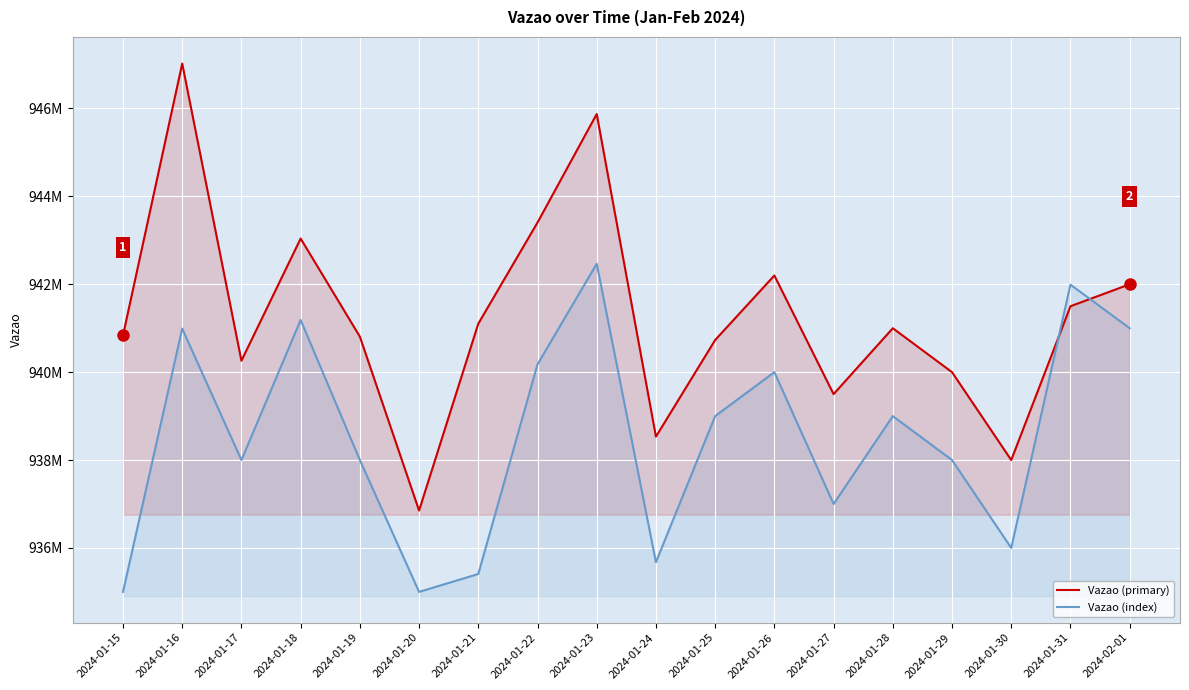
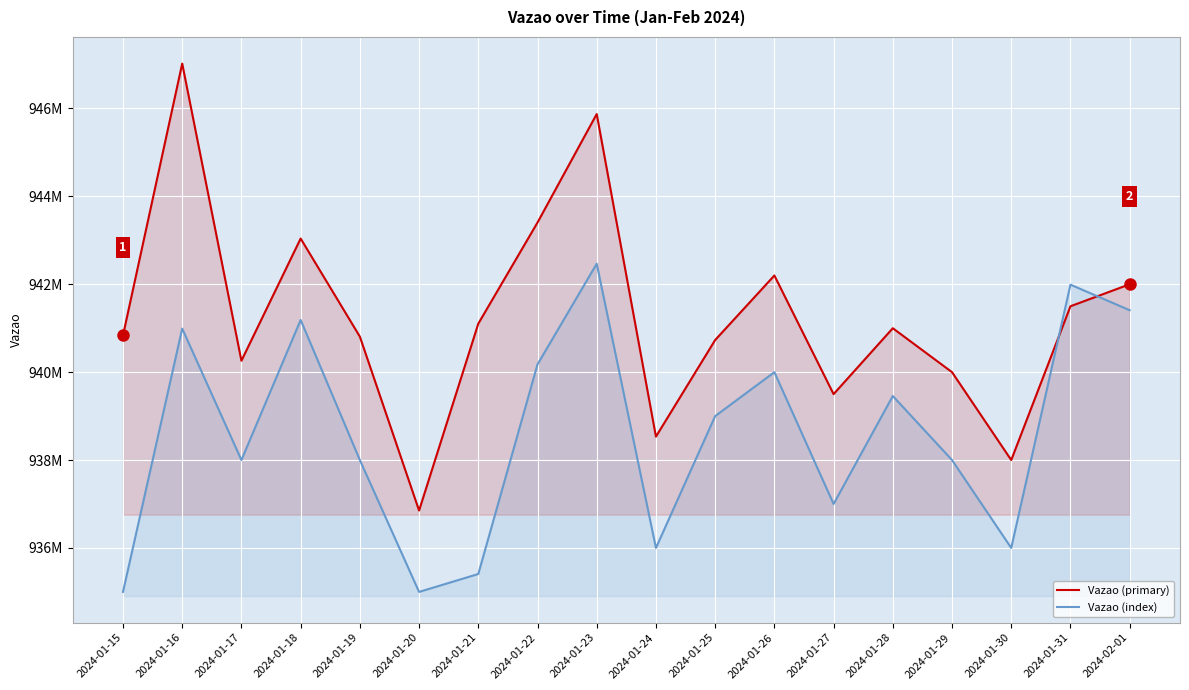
  {
    "Vazao (index)": {
      "2024-01-15": 935000000,
      "2024-01-16": 941000000,
      "2024-01-17": 938000000,
      "2024-01-18": 941200000,
      "2024-01-19": 938000000,
      "2024-01-20": 935000000,
      "2024-01-21": 935400000,
      "2024-01-22": 940200000,
      "2024-01-23": 942500000,
-     "2024-01-24": 935700000,
+     "2024-01-24": 936000000,
      "2024-01-25": 939000000,
      "2024-01-26": 940000000,
      "2024-01-27": 937000000,
-     "2024-01-28": 939000000,
+     "2024-01-28": 939500000,
      "2024-01-29": 938000000,
      "2024-01-30": 936000000,
      "2024-01-31": 942000000,
-     "2024-02-01": 941000000
+     "2024-02-01": 941400000
    }
  }
